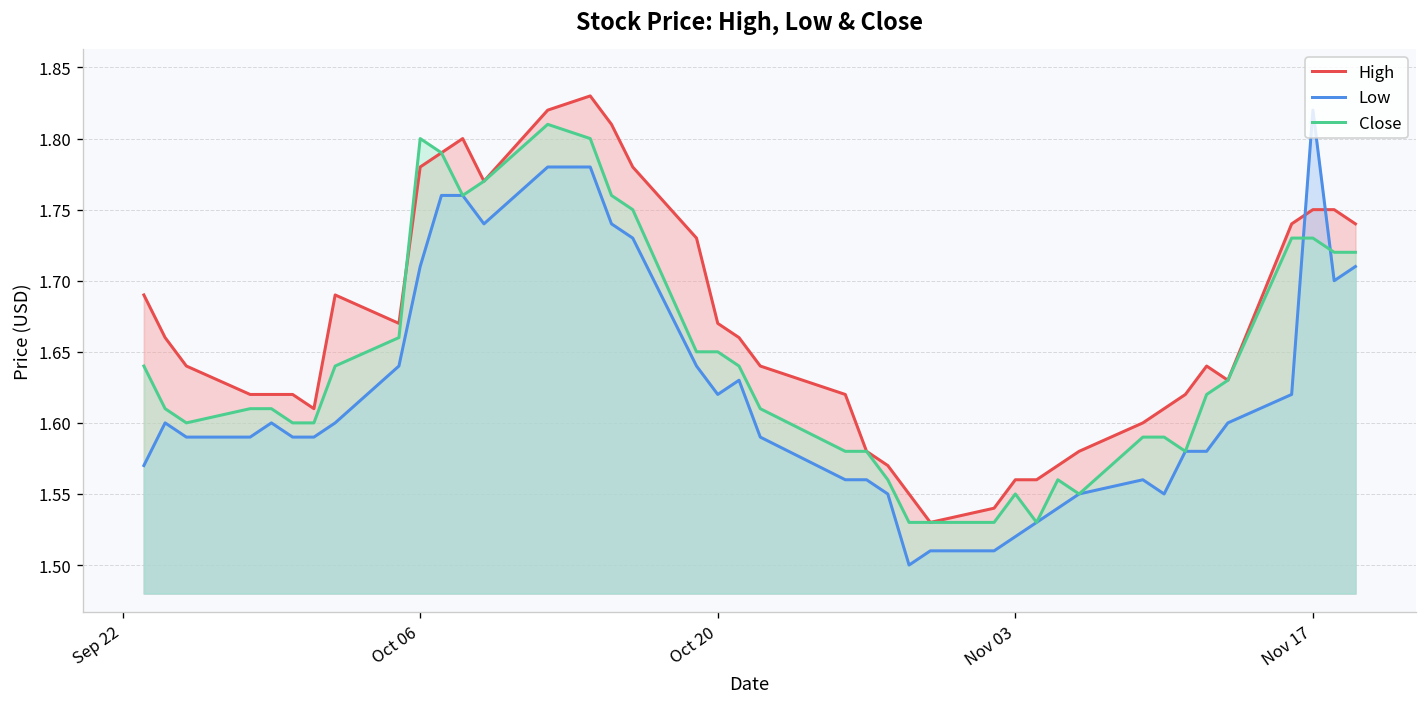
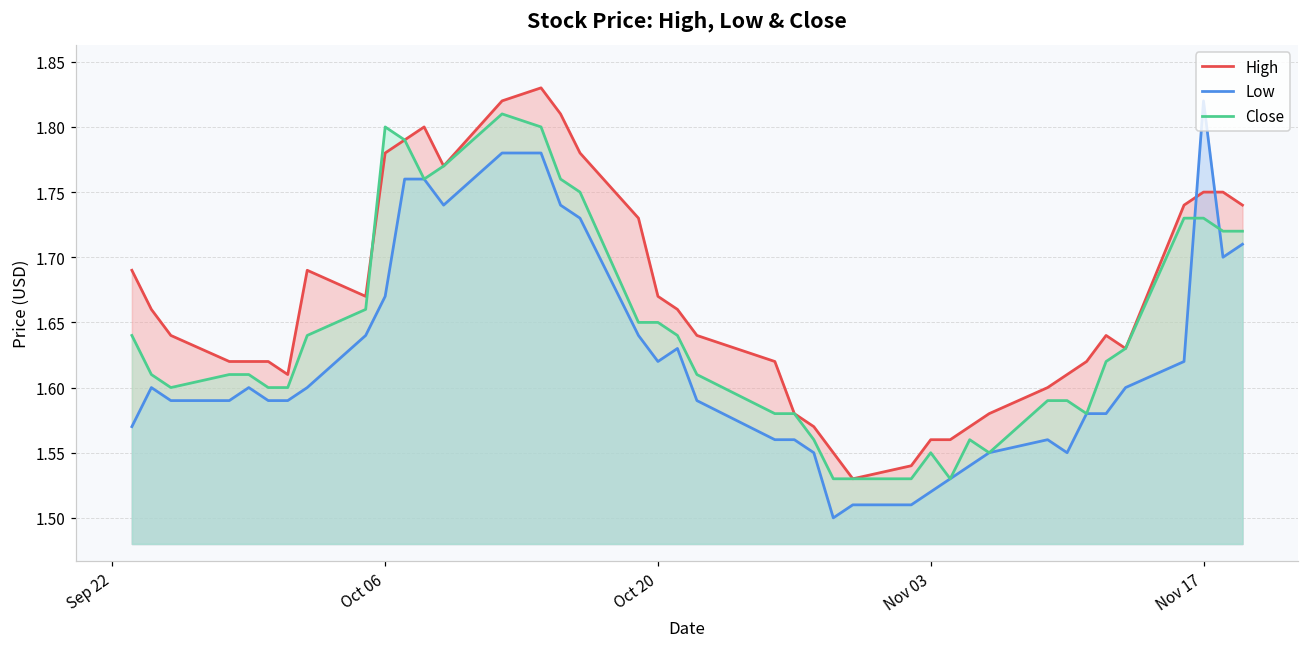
  {
    "High": {
      "Oct 06": 1.78,
      "Oct 20": 1.67,
      "Nov 03": 1.56,
      "Nov 17": 1.75
    },
    "Low": {
-     "Oct 06": 1.71,
+     "Oct 06": 1.67,
      "Oct 20": 1.62,
      "Nov 03": 1.52
    },
    "Close": {
      "Oct 06": 1.80,
      "Oct 20": 1.65,
      "Nov 03": 1.55,
      "Nov 17": 1.73
    }
  }
